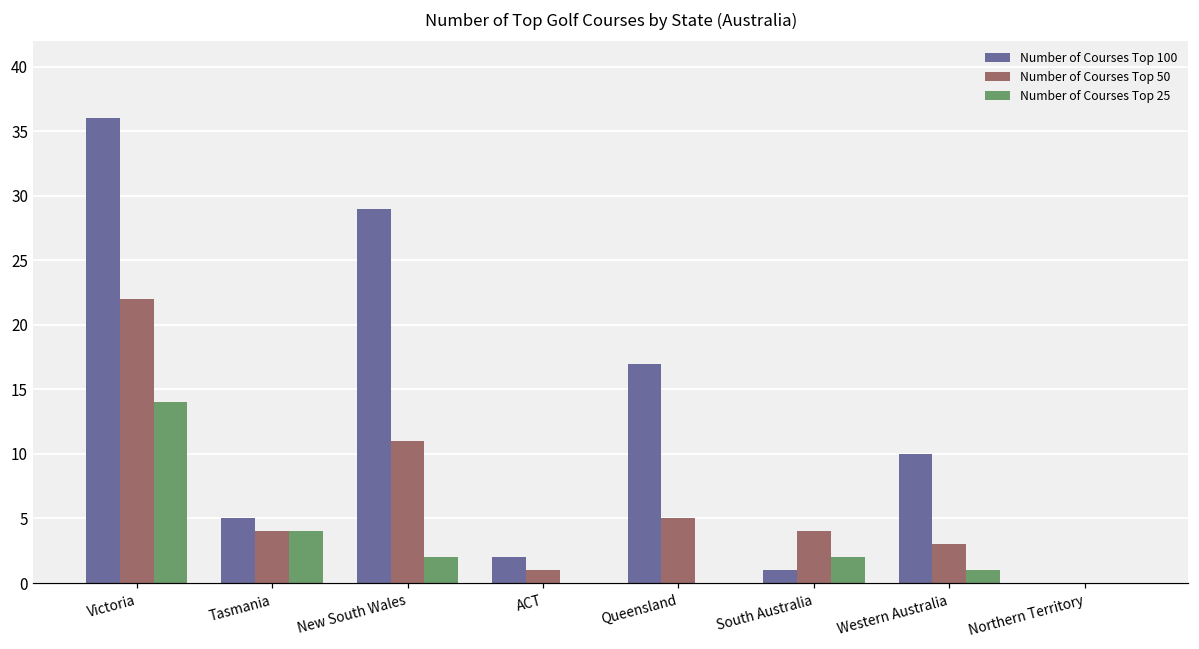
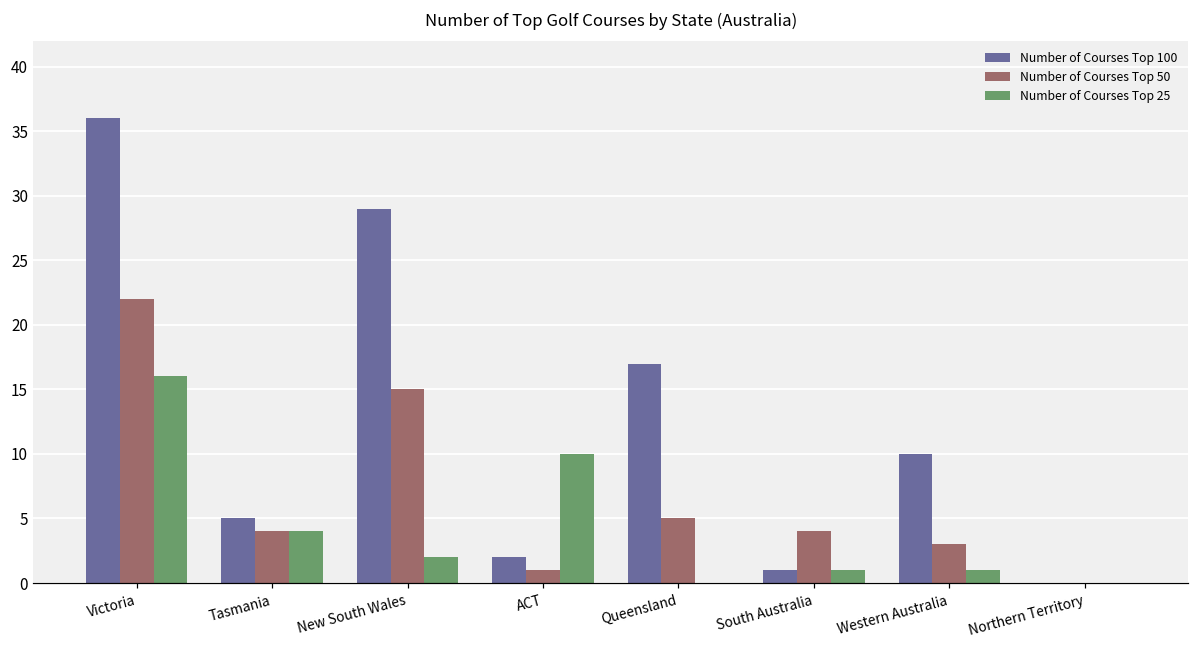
  {
    "Number of Courses Top 100": {
      "Victoria": 36,
      "Tasmania": 5,
      "New South Wales": 29,
      "ACT": 2,
      "Queensland": 17,
      "South Australia": 1,
      "Western Australia": 10,
      "Northern Territory": 0
    },
    "Number of Courses Top 50": {
      "Victoria": 22,
      "Tasmania": 4,
-     "New South Wales": 11,
+     "New South Wales": 15,
      "ACT": 1,
      "Queensland": 5,
      "South Australia": 4,
      "Western Australia": 3,
      "Northern Territory": 0
    },
    "Number of Courses Top 25": {
-     "Victoria": 14,
+     "Victoria": 16,
      "Tasmania": 4,
      "New South Wales": 2,
-     "ACT": 0,
+     "ACT": 10,
      "Queensland": 0,
-     "South Australia": 2,
+     "South Australia": 1,
      "Western Australia": 1,
      "Northern Territory": 0
    }
  }
